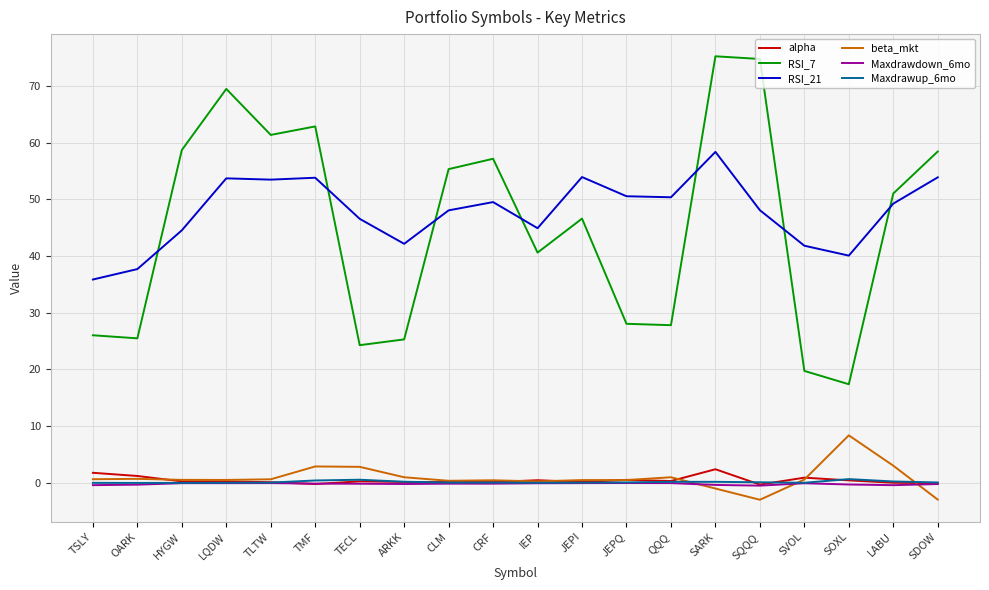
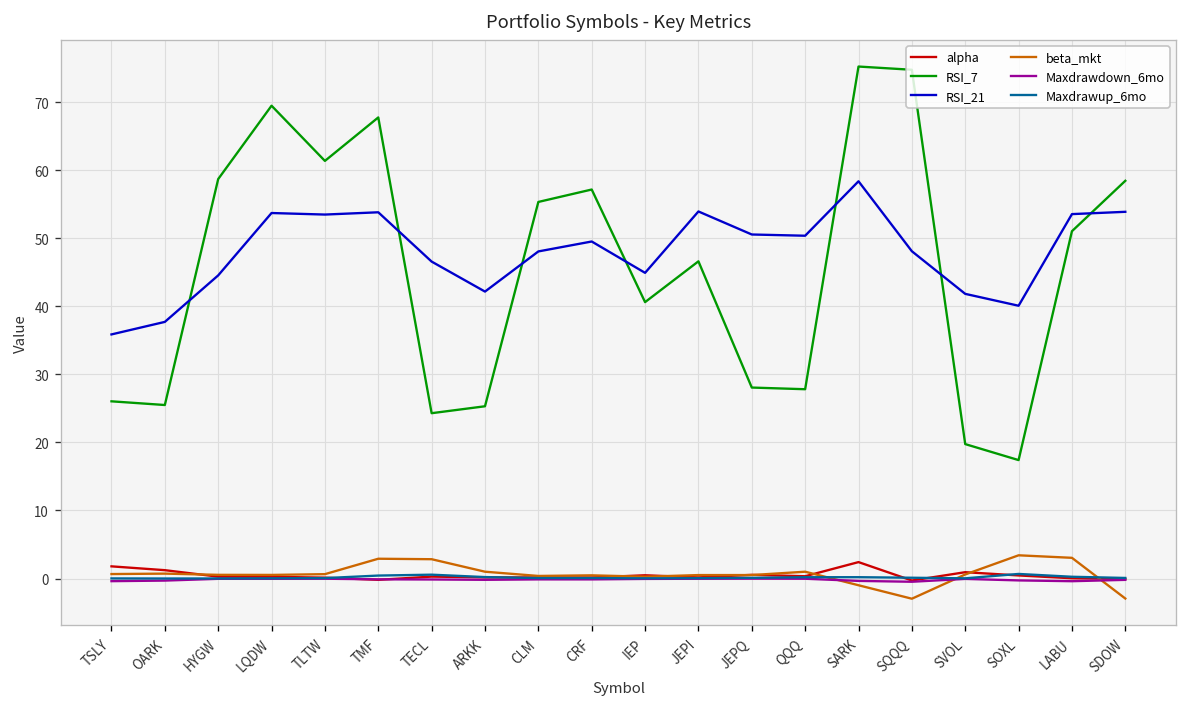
  {
    "alpha": {
      "TSLY": 2,
      "OARK": 1,
      "SARK": 2
    },
    "RSI_7": {
      "TSLY": 26,
      "OARK": 25,
      "HYGW": 59,
      "LQDW": 69,
      "TLTW": 61,
-     "TMF": 63,
+     "TMF": 68,
      "TECL": 24,
      "ARKK": 25,
      "CLM": 55,
      "CRF": 57,
      "IEP": 41,
      "JEPI": 47,
      "JEPQ": 28,
      "QQQ": 28,
      "SARK": 75,
      "SVOL": 20,
      "SOXL": 17,
      "LABU": 51,
      "SDOW": 58
    },
    "RSI_21": {
      "TSLY": 36,
      "OARK": 38,
      "HYGW": 45,
      "LQDW": 54,
      "TLTW": 53,
      "TMF": 54,
      "TECL": 47,
      "ARKK": 42,
      "CLM": 48,
      "CRF": 50,
      "IEP": 45,
      "JEPI": 54,
      "JEPQ": 51,
      "QQQ": 50,
      "SARK": 58,
      "SQQQ": 48,
      "SVOL": 42,
      "SOXL": 40,
-     "LABU": 49,
+     "LABU": 54,
      "SDOW": 54
    },
    "beta_mkt": {
      "TSLY": 1,
      "OARK": 1,
      "TLTW": 1,
      "TMF": 3,
      "TECL": 3,
      "ARKK": 1,
      "QQQ": 1,
      "SARK": -1,
      "SQQQ": -3,
-     "SOXL": 8,
+     "SOXL": 3,
      "LABU": 3,
      "SDOW": -3
    },
    "Maxdrawdown_6mo": {
      "SARK": 0,
      "SOXL": 0
    },
    "Maxdrawup_6mo": {
      "TMF": 0,
      "SARK": 0
    }
  }
